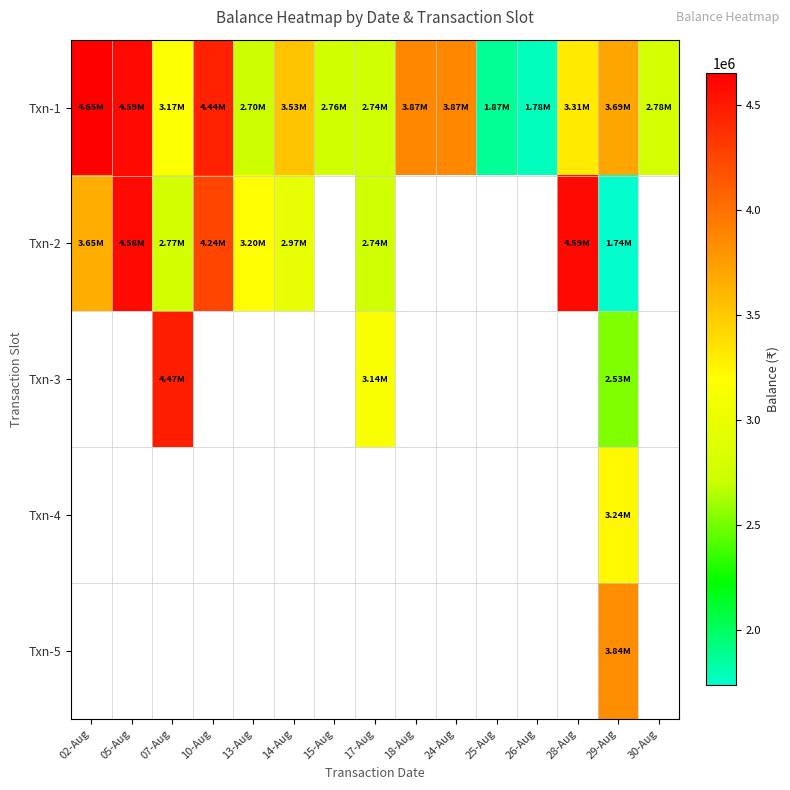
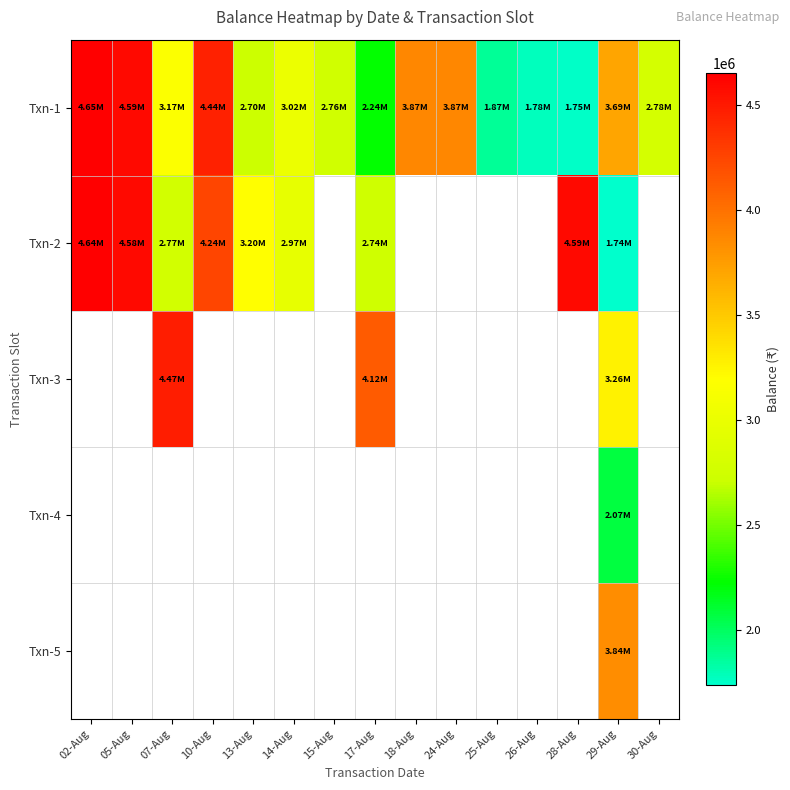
  {
    "Txn-1": {
      "02-Aug": "4.65M",
      "05-Aug": "4.59M",
      "07-Aug": "3.17M",
      "10-Aug": "4.44M",
      "13-Aug": "2.70M",
-     "14-Aug": "3.53M",
+     "14-Aug": "3.02M",
      "15-Aug": "2.76M",
-     "17-Aug": "2.74M",
+     "17-Aug": "2.24M",
      "18-Aug": "3.87M",
      "24-Aug": "3.87M",
      "25-Aug": "1.87M",
      "26-Aug": "1.78M",
-     "28-Aug": "3.31M",
+     "28-Aug": "1.75M",
      "29-Aug": "3.69M",
      "30-Aug": "2.78M"
    },
    "Txn-2": {
-     "02-Aug": "3.65M",
+     "02-Aug": "4.64M",
      "05-Aug": "4.58M",
      "07-Aug": "2.77M",
      "10-Aug": "4.24M",
      "13-Aug": "3.20M",
      "14-Aug": "2.97M",
      "17-Aug": "2.74M",
      "28-Aug": "4.59M",
      "29-Aug": "1.74M"
    },
    "Txn-3": {
      "07-Aug": "4.47M",
-     "17-Aug": "3.14M",
-     "29-Aug": "2.53M"
+     "17-Aug": "4.12M",
+     "29-Aug": "3.26M"
    },
    "Txn-4": {
-     "29-Aug": "3.24M"
+     "29-Aug": "2.07M"
    },
    "Txn-5": {
      "29-Aug": "3.84M"
    }
  }
